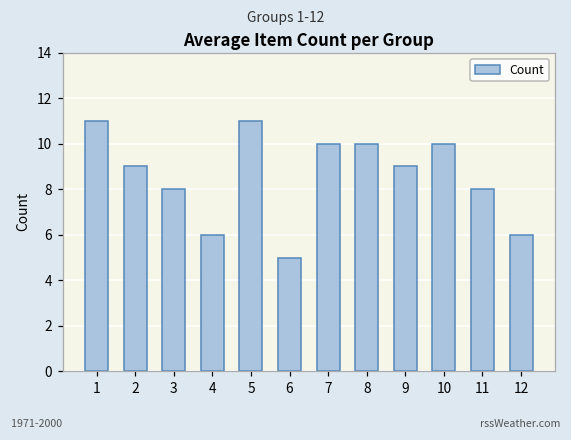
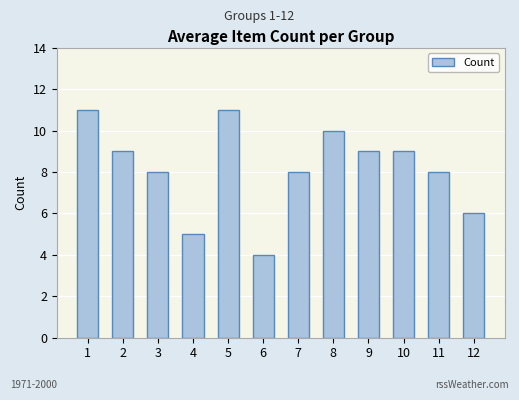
  {
    "1": 11,
    "2": 9,
    "3": 8,
-   "4": 6,
+   "4": 5,
    "5": 11,
-   "6": 5,
-   "7": 10,
+   "6": 4,
+   "7": 8,
    "8": 10,
    "9": 9,
-   "10": 10,
+   "10": 9,
    "11": 8,
    "12": 6
  }
